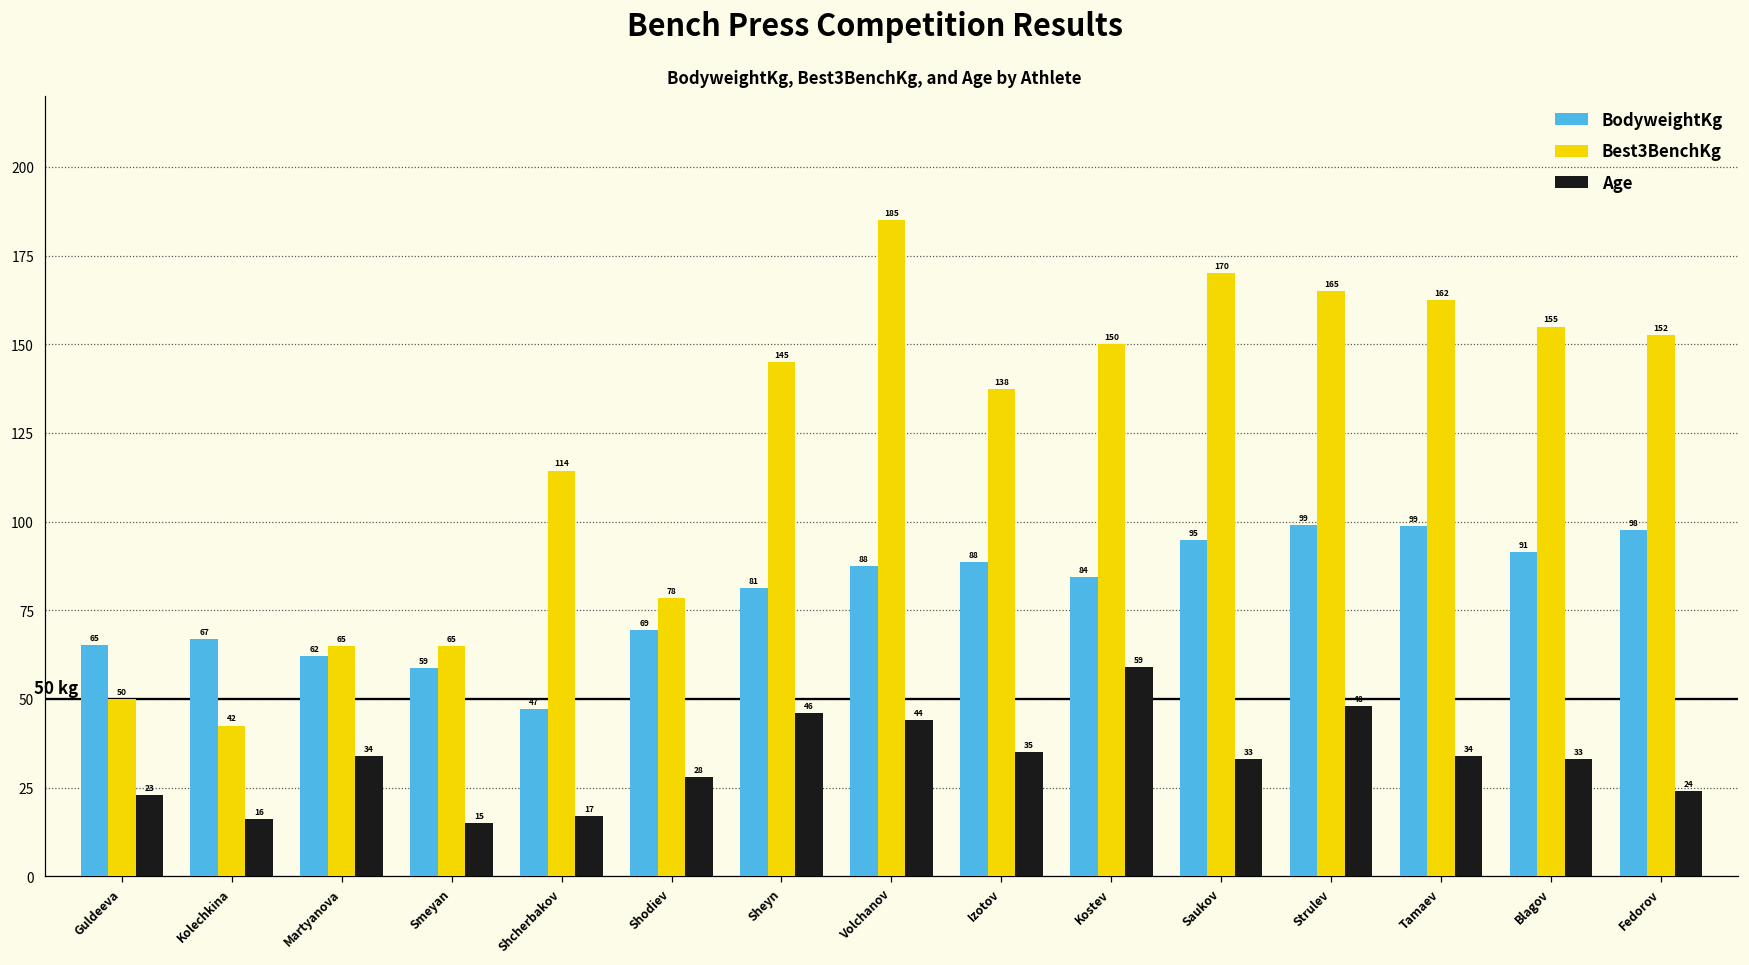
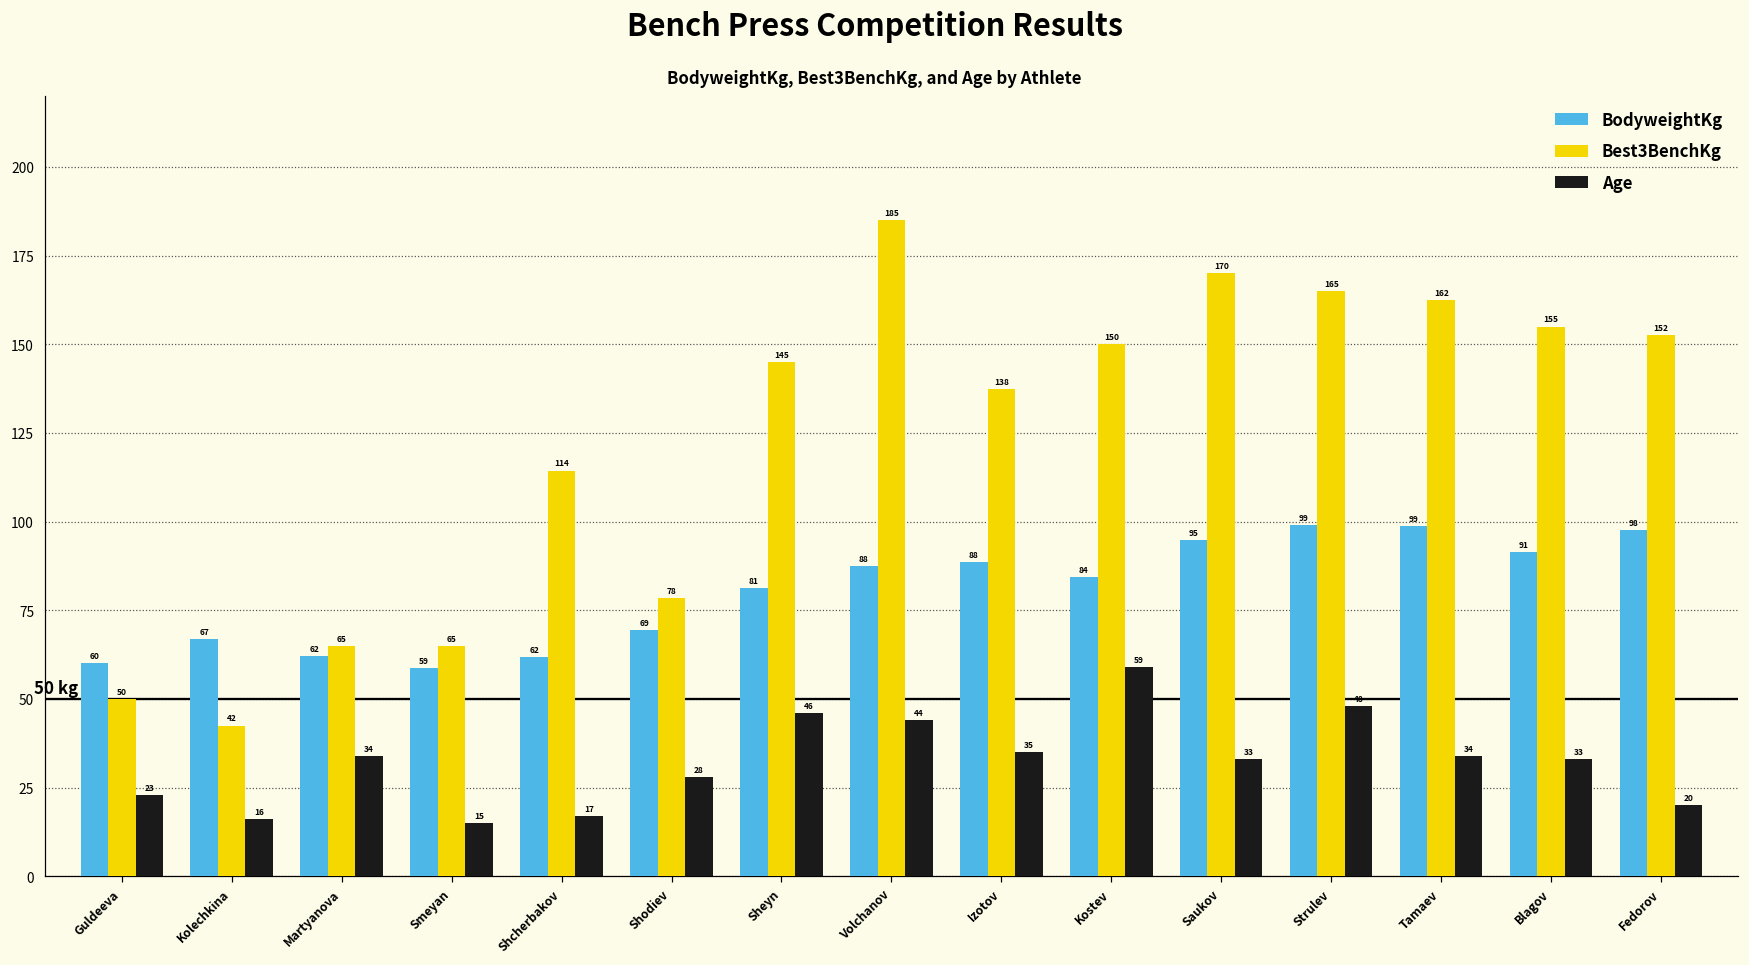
  {
    "BodyweightKg": {
-     "Guldeeva": 65,
+     "Guldeeva": 60,
      "Kolechkina": 67,
      "Martyanova": 62,
      "Smeyan": 59,
-     "Shcherbakov": 47,
+     "Shcherbakov": 62,
      "Shodiev": 69,
      "Sheyn": 81,
      "Volchanov": 88,
      "Izotov": 88,
      "Kostev": 84,
      "Saukov": 95,
      "Strulev": 99,
      "Tamaev": 99,
      "Blagov": 91,
      "Fedorov": 98
    },
    "Best3BenchKg": {
      "Guldeeva": 50,
      "Kolechkina": 42,
      "Martyanova": 65,
      "Smeyan": 65,
      "Shcherbakov": 114,
      "Shodiev": 78,
      "Sheyn": 145,
      "Volchanov": 185,
      "Izotov": 138,
      "Kostev": 150,
      "Saukov": 170,
      "Strulev": 165,
      "Tamaev": 162,
      "Blagov": 155,
      "Fedorov": 152
    },
    "Age": {
      "Guldeeva": 23,
      "Kolechkina": 16,
      "Martyanova": 34,
      "Smeyan": 15,
      "Shcherbakov": 17,
      "Shodiev": 28,
      "Sheyn": 46,
      "Volchanov": 44,
      "Izotov": 35,
      "Kostev": 59,
      "Saukov": 33,
      "Strulev": 48,
      "Tamaev": 34,
      "Blagov": 33,
-     "Fedorov": 24
+     "Fedorov": 20
    }
  }
